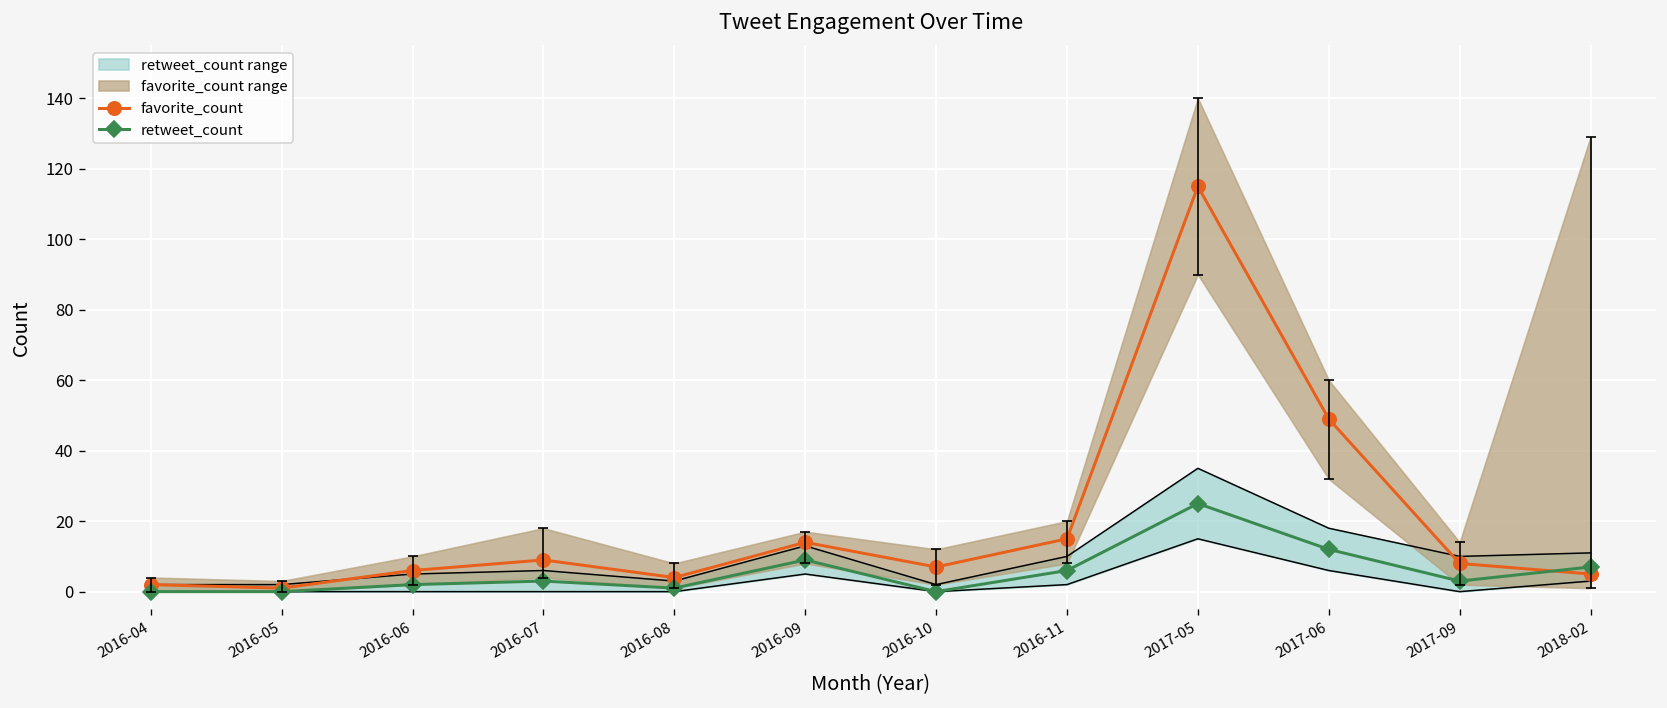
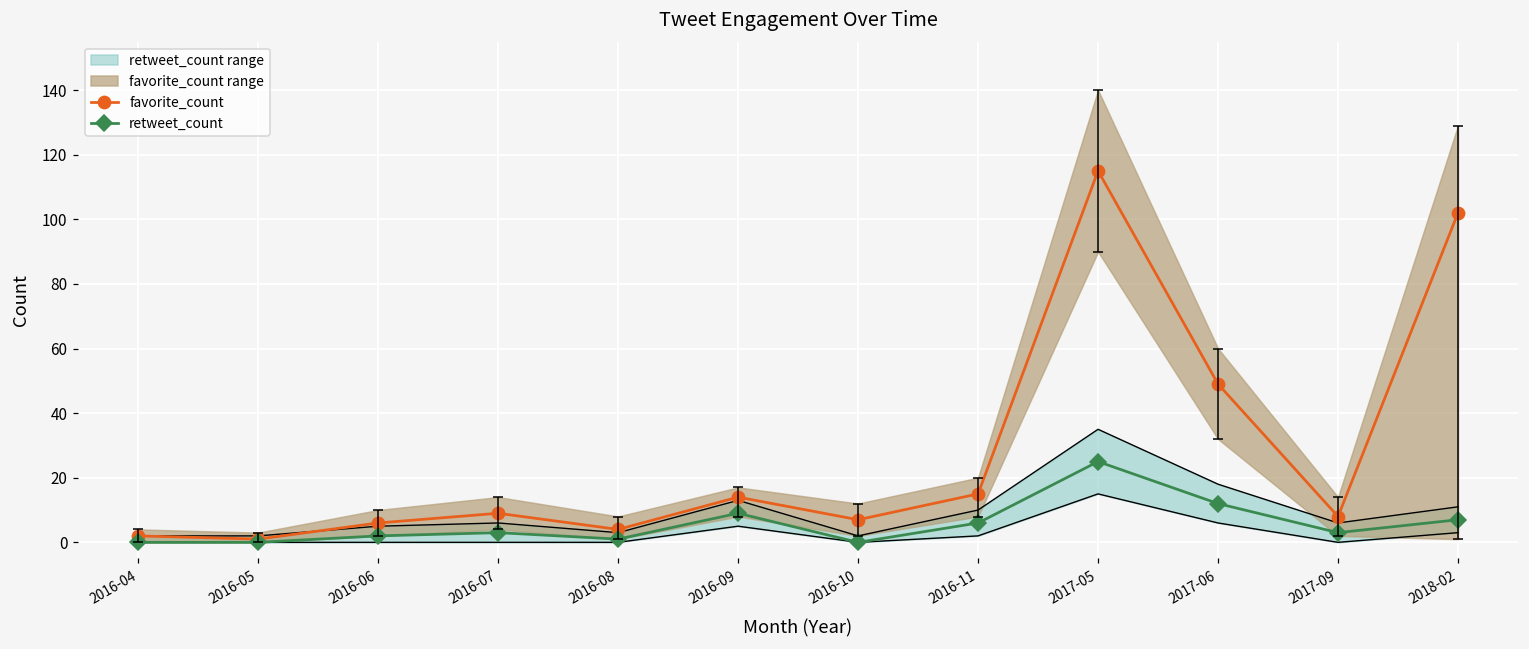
  {
    "retweet_count range": {
      "2016-05": 2,
      "2016-06": 5,
      "2016-07": 6,
      "2016-08": 3,
      "2016-09": 13,
      "2016-11": 10,
      "2017-05": 35,
      "2017-06": 18,
-     "2017-09": 10,
+     "2017-09": 6,
      "2018-02": 11
    },
    "favorite_count": {
      "2016-05": 1,
      "2016-06": 6,
      "2016-07": 9,
      "2016-08": 4,
      "2016-09": 14,
      "2016-10": 7,
      "2016-11": 15,
      "2017-05": 115,
      "2017-06": 49,
      "2017-09": 8,
-     "2018-02": 5
+     "2018-02": 102
    },
    "retweet_count": {
      "2016-07": 3,
      "2016-09": 9,
      "2016-11": 6,
      "2017-05": 25,
      "2017-06": 12,
      "2017-09": 3,
      "2018-02": 7
    },
    "favorite_count range": {
      "2016-04": 4,
      "2016-05": 3,
      "2016-06": 10,
-     "2016-07": 18,
+     "2016-07": 14,
      "2016-08": 8,
      "2016-09": 17,
      "2016-10": 12,
      "2016-11": 20,
      "2017-05": 140,
      "2017-06": 60,
      "2017-09": 14,
      "2018-02": 129
    }
  }
